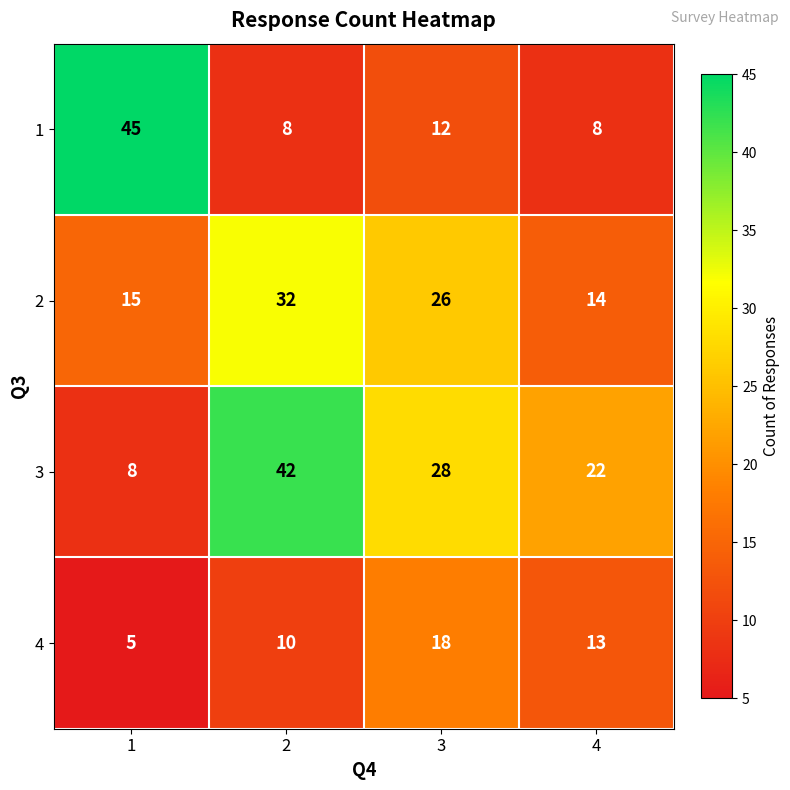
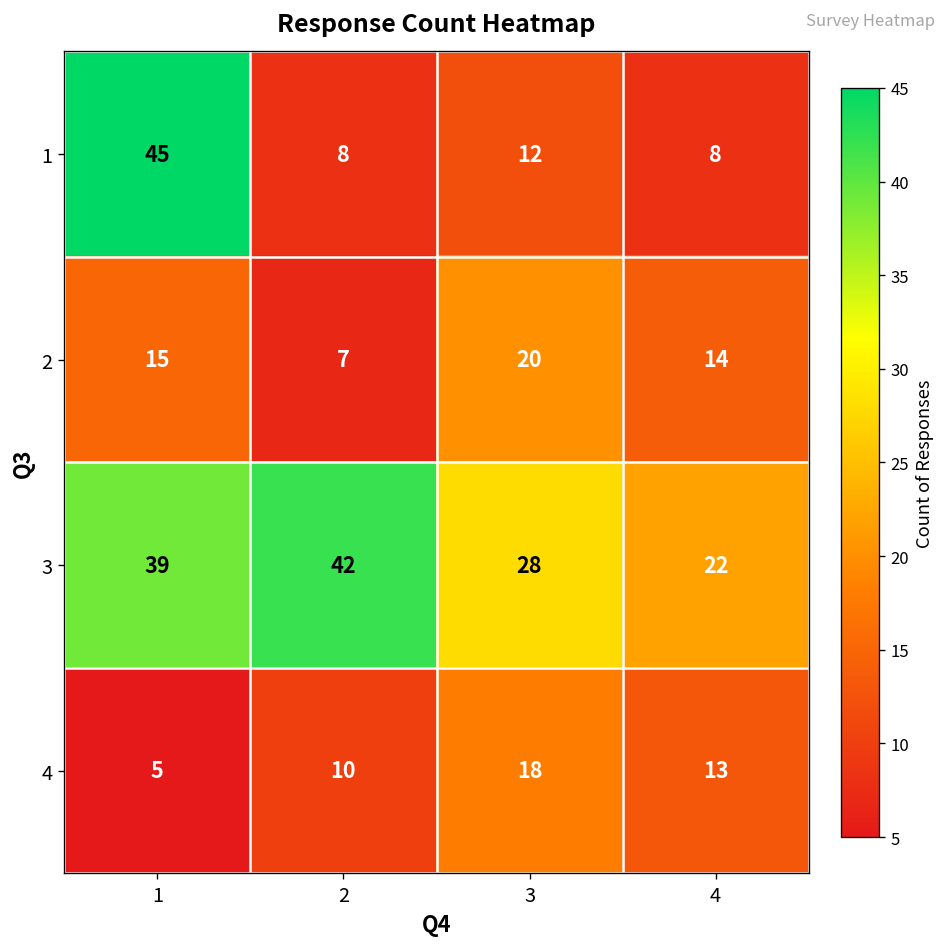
  {
    "1": {
      "1": 45,
      "2": 8,
      "3": 12,
      "4": 8
    },
    "2": {
      "1": 15,
-     "2": 32,
-     "3": 26,
+     "2": 7,
+     "3": 20,
      "4": 14
    },
    "3": {
-     "1": 8,
+     "1": 39,
      "2": 42,
      "3": 28,
      "4": 22
    },
    "4": {
      "1": 5,
      "2": 10,
      "3": 18,
      "4": 13
    }
  }
